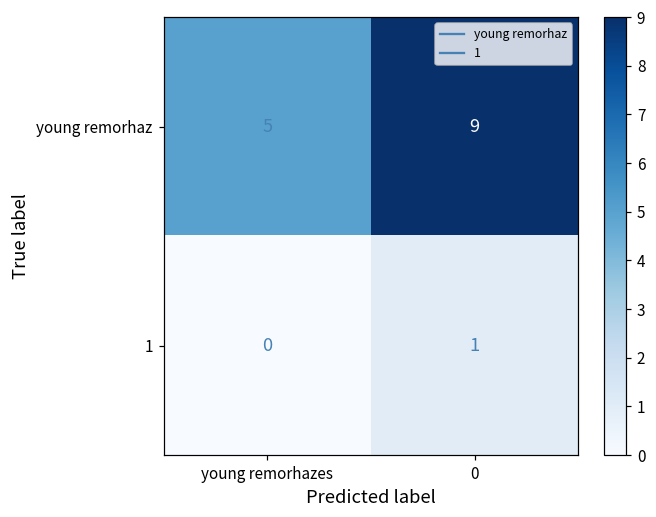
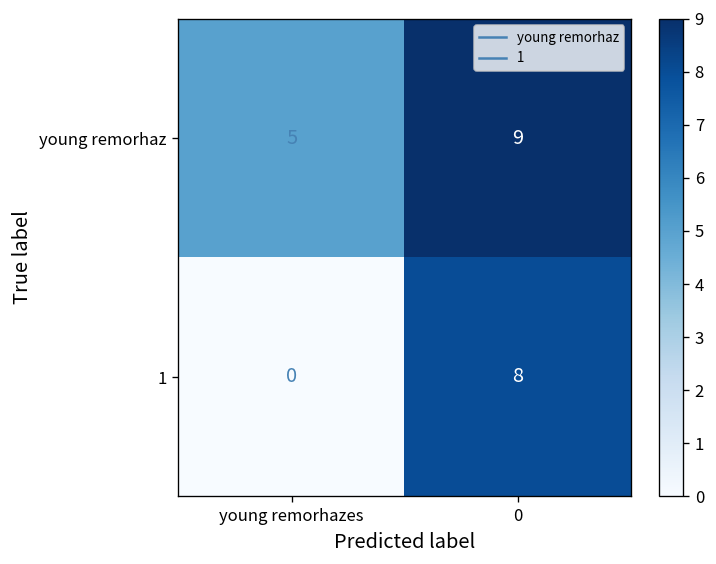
  {
    "young remorhaz": {
      "0": 9
    },
    "1": {
      "young remorhazes": 0,
-     "0": 1
+     "0": 8
    }
  }
